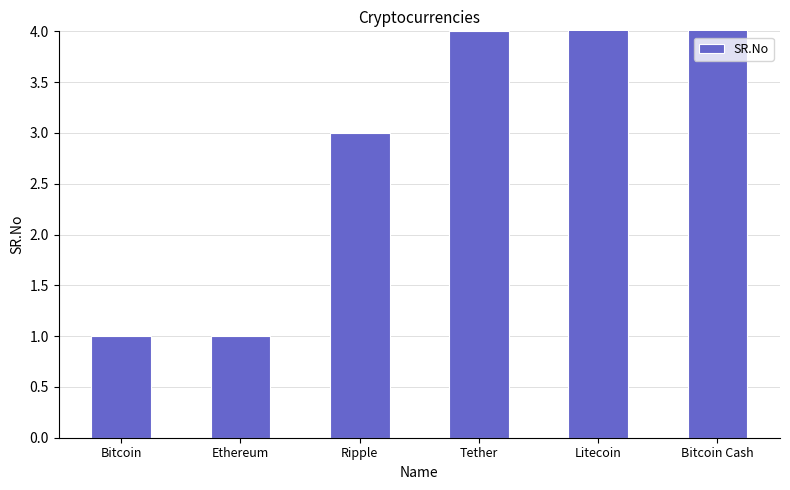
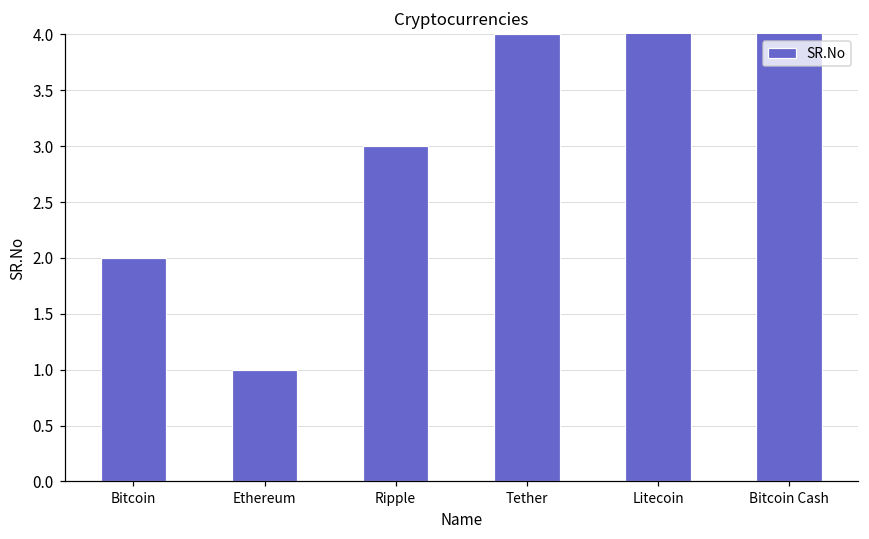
  {
-   "Bitcoin": 1,
+   "Bitcoin": 2,
    "Ethereum": 1,
    "Ripple": 3,
    "Tether": 4
  }
